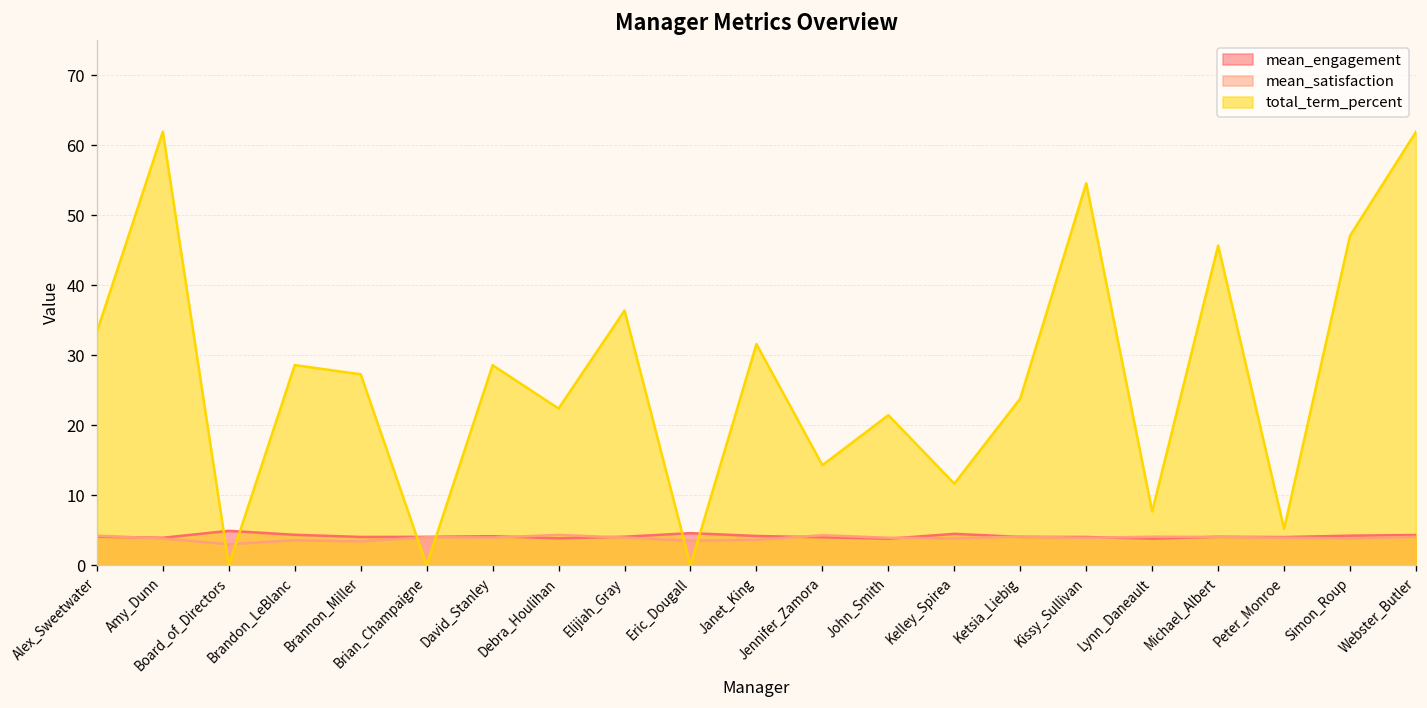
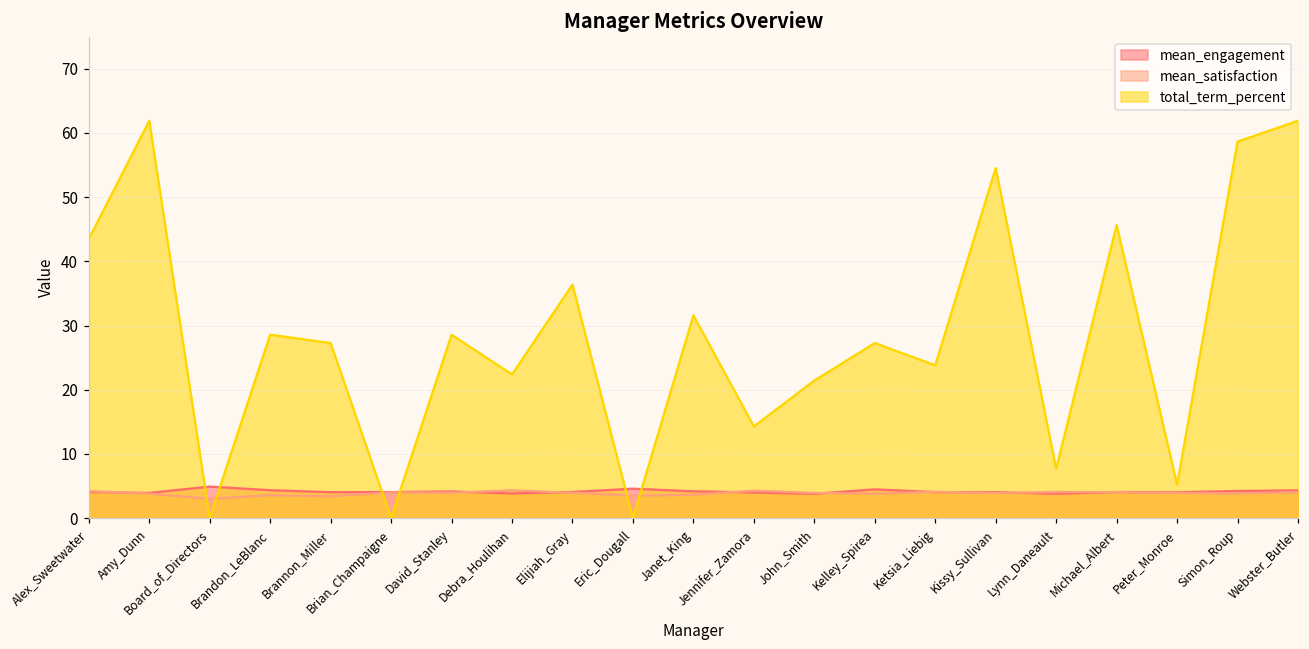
  {
    "total_term_percent": {
-     "Alex_Sweetwater": 33,
+     "Alex_Sweetwater": 43,
      "Amy_Dunn": 62,
      "Board_of_Directors": 0,
      "Brandon_LeBlanc": 29,
      "Brannon_Miller": 27,
      "Brian_Champaigne": 0,
      "David_Stanley": 29,
      "Debra_Houlihan": 22,
      "Elijiah_Gray": 36,
      "Eric_Dougall": 0,
      "Janet_King": 32,
      "Jennifer_Zamora": 14,
      "John_Smith": 21,
-     "Kelley_Spirea": 12,
+     "Kelley_Spirea": 27,
      "Ketsia_Liebig": 24,
      "Kissy_Sullivan": 55,
      "Lynn_Daneault": 8,
      "Michael_Albert": 46,
      "Peter_Monroe": 5,
-     "Simon_Roup": 47,
+     "Simon_Roup": 59,
      "Webster_Butler": 62
    }
  }
